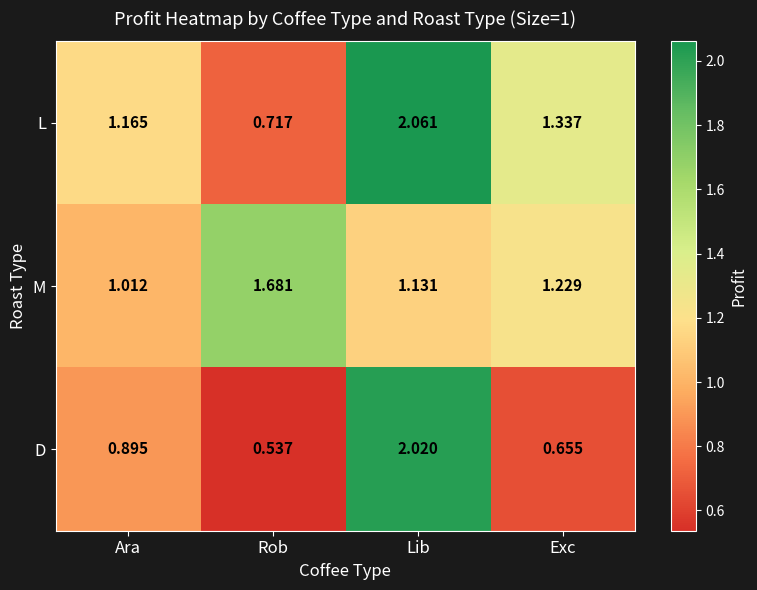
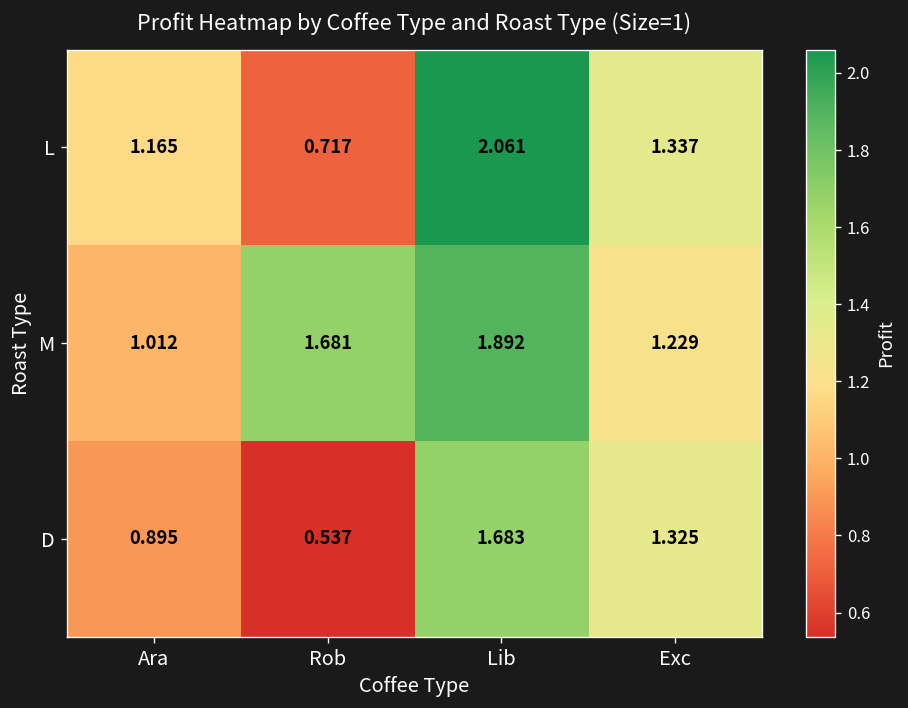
  {
    "L": {
      "Ara": 1.165,
      "Rob": 0.717,
      "Lib": 2.061,
      "Exc": 1.337
    },
    "M": {
      "Ara": 1.012,
      "Rob": 1.681,
-     "Lib": 1.131,
+     "Lib": 1.892,
      "Exc": 1.229
    },
    "D": {
      "Ara": 0.895,
      "Rob": 0.537,
-     "Lib": 2.020,
-     "Exc": 0.655
+     "Lib": 1.683,
+     "Exc": 1.325
    }
  }
